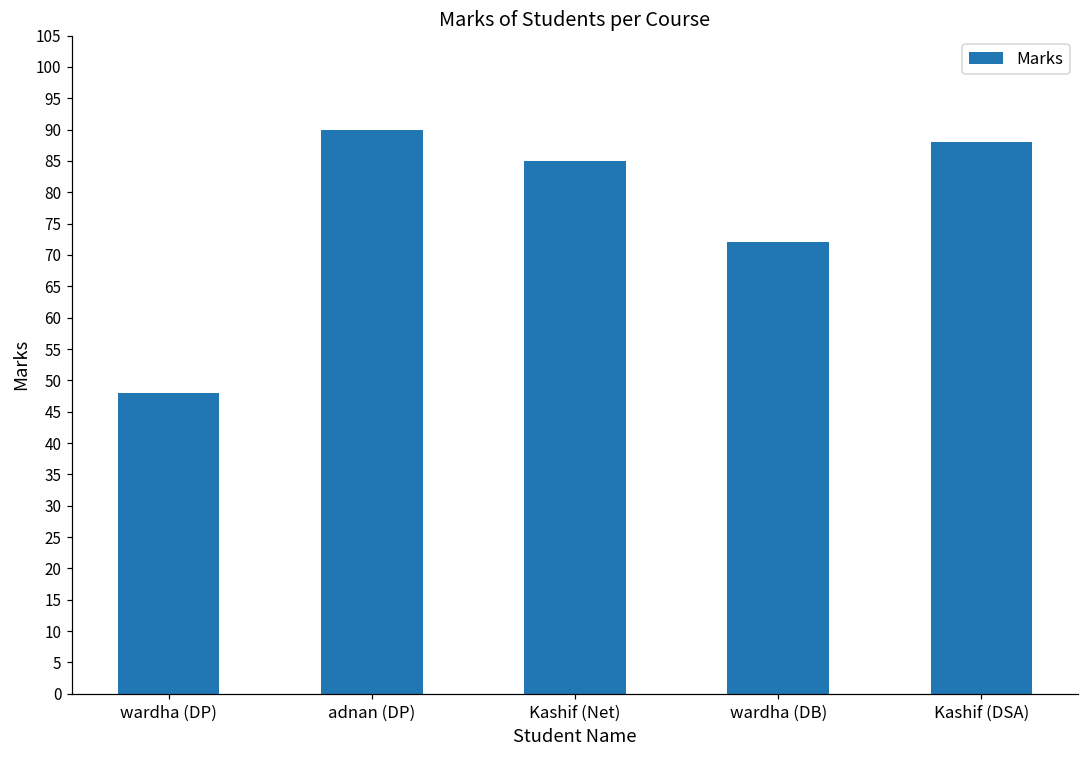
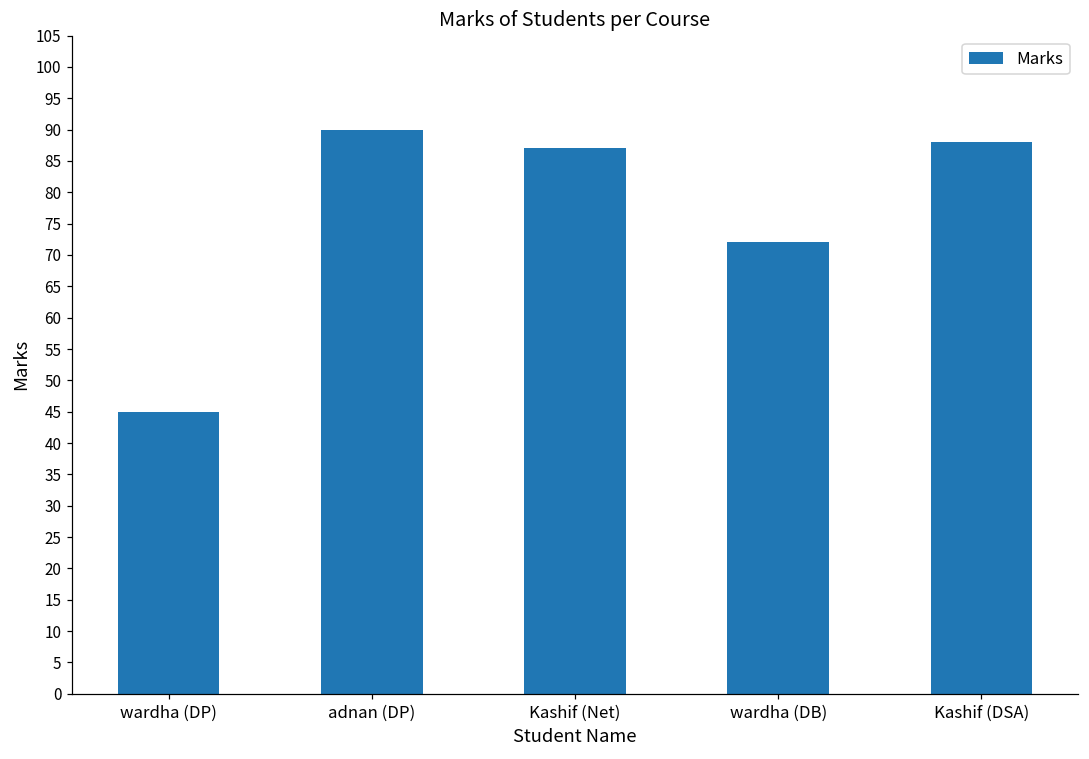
  {
-   "wardha (DP)": 48,
+   "wardha (DP)": 45,
    "adnan (DP)": 90,
-   "Kashif (Net)": 85,
+   "Kashif (Net)": 87,
    "wardha (DB)": 72,
    "Kashif (DSA)": 88
  }
